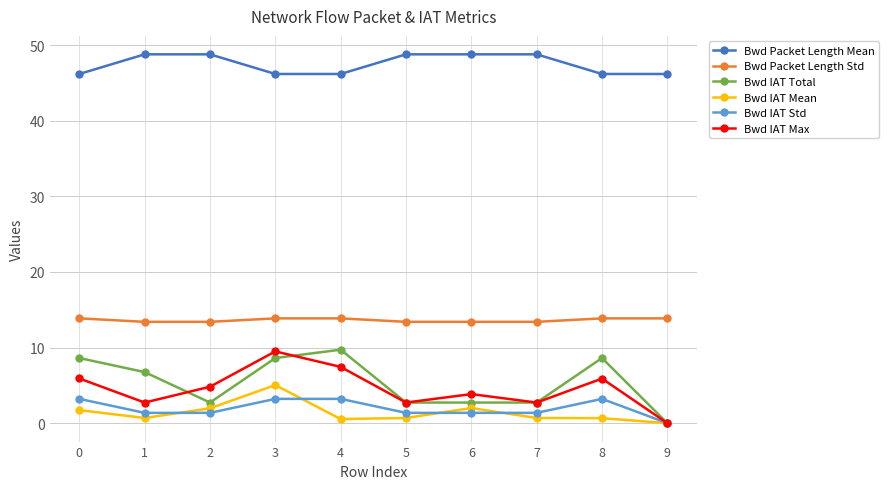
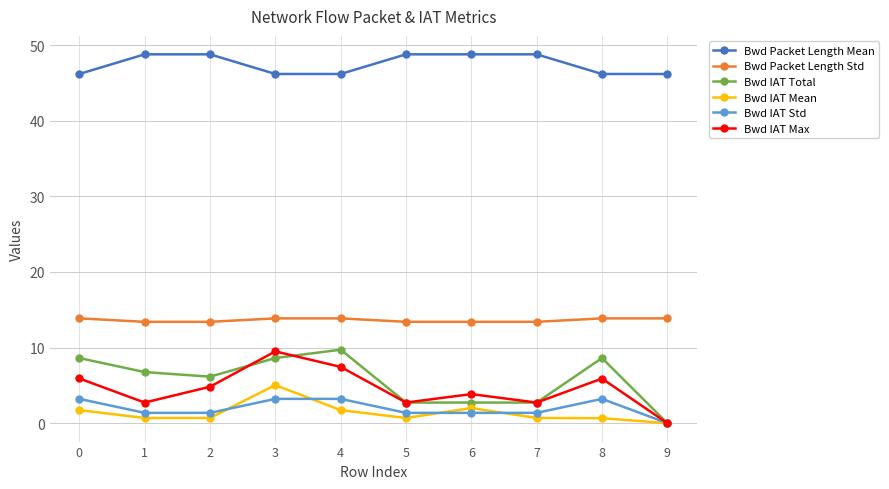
  {
    "Bwd Packet Length Std": {
      "0": 14,
      "1": 13,
      "2": 13,
      "3": 14,
      "4": 14,
      "5": 13,
      "6": 13,
      "7": 13,
      "8": 14,
      "9": 14
    },
    "Bwd IAT Total": {
      "0": 9,
      "1": 7,
-     "2": 3,
+     "2": 6,
      "3": 9,
      "4": 10,
      "6": 3,
      "8": 9
    },
    "Bwd IAT Mean": {
      "0": 2,
      "1": 1,
-     "2": 2,
+     "2": 1,
      "3": 5,
-     "4": 1,
+     "4": 2,
      "5": 1,
      "6": 2,
      "7": 1,
      "8": 1
    },
    "Bwd IAT Max": {
      "0": 6,
      "1": 3,
      "2": 5,
      "3": 9,
      "4": 7,
      "6": 4,
      "8": 6
    }
  }
